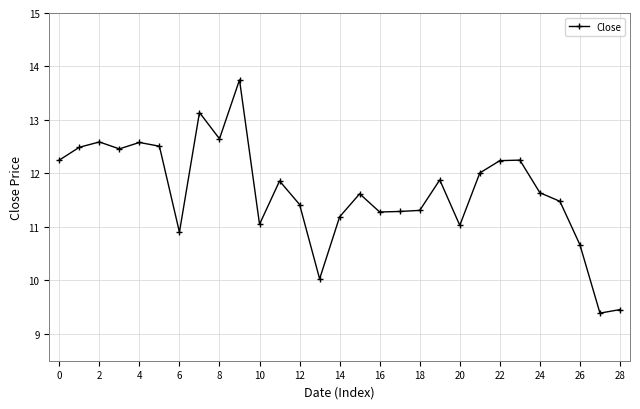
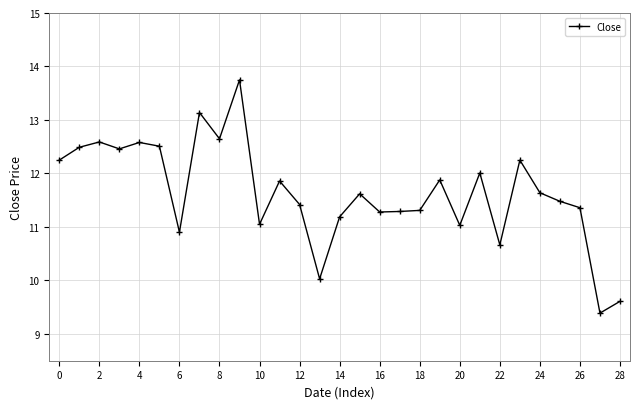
  {
    "0": 12.3,
    "2": 12.6,
    "4": 12.6,
    "6": 10.9,
    "8": 12.6,
    "10": 11.1,
    "12": 11.4,
    "14": 11.2,
    "16": 11.3,
    "18": 11.3,
    "20": 11.0,
-   "22": 12.2,
+   "22": 10.7,
    "24": 11.6,
-   "26": 10.7,
-   "28": 9.5
+   "26": 11.4,
+   "28": 9.6
  }
